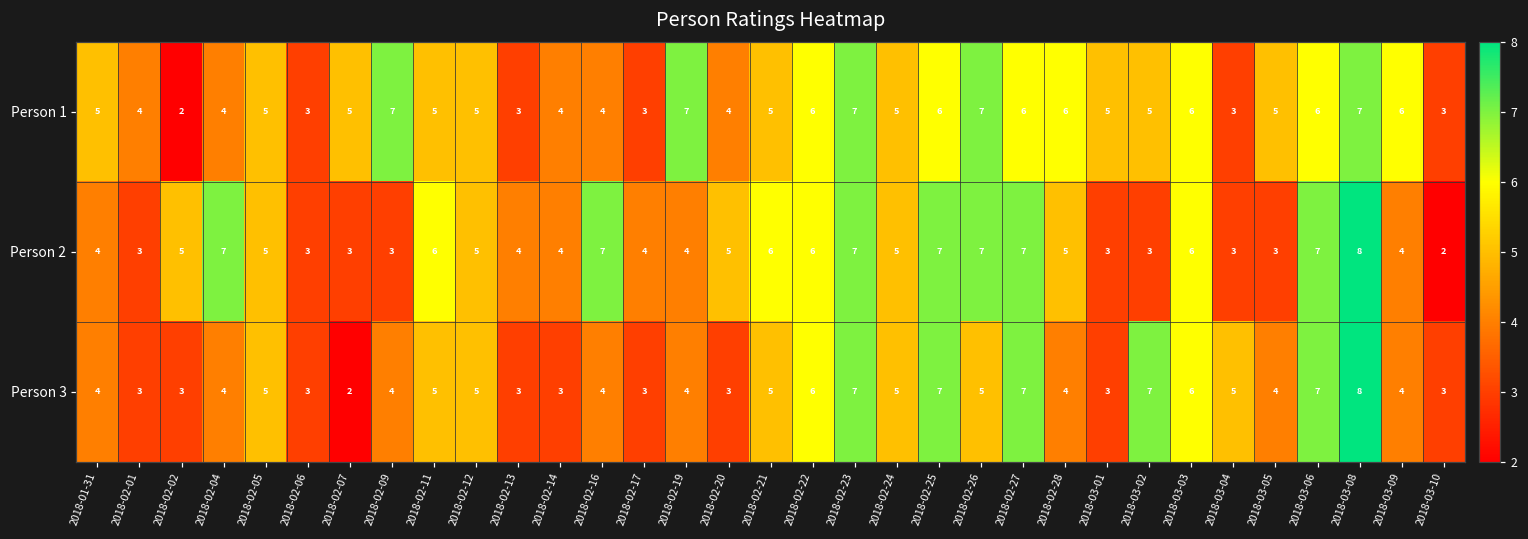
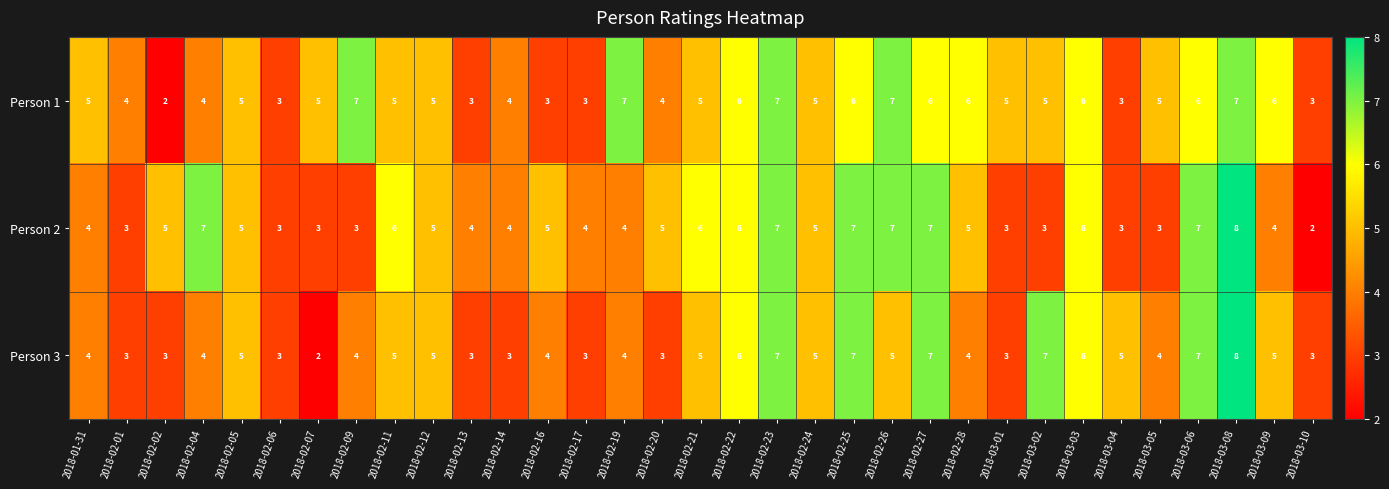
  {
    "Person 1": {
      "2018-01-31": 5,
      "2018-02-01": 4,
      "2018-02-02": 2,
      "2018-02-04": 4,
      "2018-02-05": 5,
      "2018-02-06": 3,
      "2018-02-07": 5,
      "2018-02-09": 7,
      "2018-02-11": 5,
      "2018-02-12": 5,
      "2018-02-13": 3,
      "2018-02-14": 4,
-     "2018-02-16": 4,
+     "2018-02-16": 3,
      "2018-02-17": 3,
      "2018-02-19": 7,
      "2018-02-20": 4,
      "2018-02-21": 5,
      "2018-02-22": 6,
      "2018-02-23": 7,
      "2018-02-24": 5,
      "2018-02-25": 6,
      "2018-02-26": 7,
      "2018-02-27": 6,
      "2018-02-28": 6,
      "2018-03-01": 5,
      "2018-03-02": 5,
      "2018-03-03": 6,
      "2018-03-04": 3,
      "2018-03-05": 5,
      "2018-03-06": 6,
      "2018-03-08": 7,
      "2018-03-09": 6,
      "2018-03-10": 3
    },
    "Person 2": {
      "2018-01-31": 4,
      "2018-02-01": 3,
      "2018-02-02": 5,
      "2018-02-04": 7,
      "2018-02-05": 5,
      "2018-02-06": 3,
      "2018-02-07": 3,
      "2018-02-09": 3,
      "2018-02-11": 6,
      "2018-02-12": 5,
      "2018-02-13": 4,
      "2018-02-14": 4,
-     "2018-02-16": 7,
+     "2018-02-16": 5,
      "2018-02-17": 4,
      "2018-02-19": 4,
      "2018-02-20": 5,
      "2018-02-21": 6,
      "2018-02-22": 6,
      "2018-02-23": 7,
      "2018-02-24": 5,
      "2018-02-25": 7,
      "2018-02-26": 7,
      "2018-02-27": 7,
      "2018-02-28": 5,
      "2018-03-01": 3,
      "2018-03-02": 3,
      "2018-03-03": 6,
      "2018-03-04": 3,
      "2018-03-05": 3,
      "2018-03-06": 7,
      "2018-03-08": 8,
      "2018-03-09": 4,
      "2018-03-10": 2
    },
    "Person 3": {
      "2018-01-31": 4,
      "2018-02-01": 3,
      "2018-02-02": 3,
      "2018-02-04": 4,
      "2018-02-05": 5,
      "2018-02-06": 3,
      "2018-02-07": 2,
      "2018-02-09": 4,
      "2018-02-11": 5,
      "2018-02-12": 5,
      "2018-02-13": 3,
      "2018-02-14": 3,
      "2018-02-16": 4,
      "2018-02-17": 3,
      "2018-02-19": 4,
      "2018-02-20": 3,
      "2018-02-21": 5,
      "2018-02-22": 6,
      "2018-02-23": 7,
      "2018-02-24": 5,
      "2018-02-25": 7,
      "2018-02-26": 5,
      "2018-02-27": 7,
      "2018-02-28": 4,
      "2018-03-01": 3,
      "2018-03-02": 7,
      "2018-03-03": 6,
      "2018-03-04": 5,
      "2018-03-05": 4,
      "2018-03-06": 7,
      "2018-03-08": 8,
-     "2018-03-09": 4,
+     "2018-03-09": 5,
      "2018-03-10": 3
    }
  }
